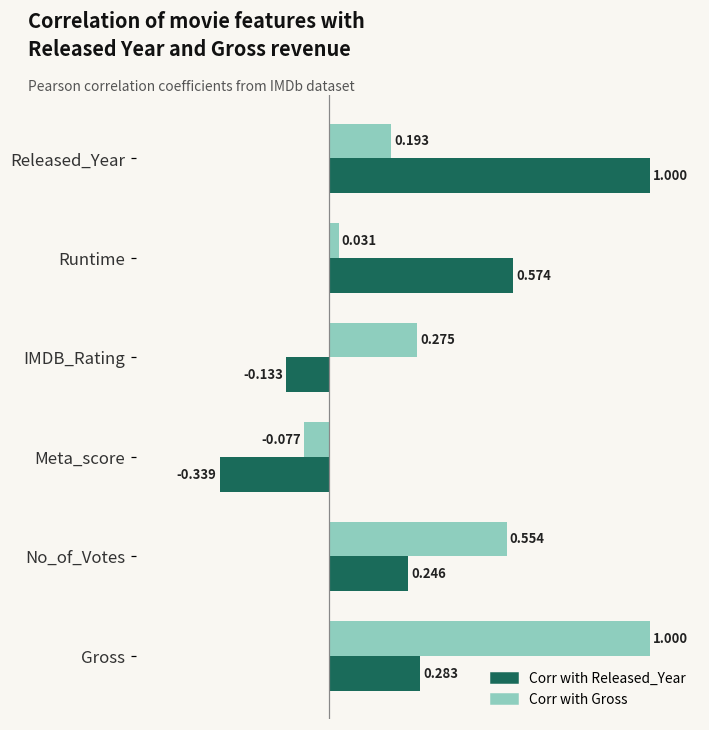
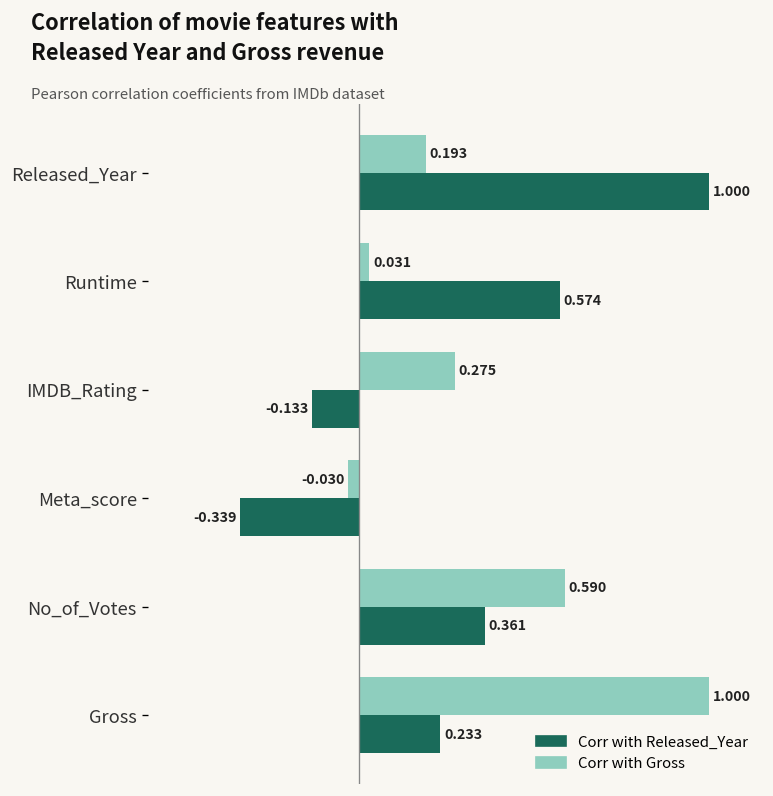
  {
    "Corr with Released_Year": {
      "Released_Year": 1.000,
      "Runtime": 0.574,
      "IMDB_Rating": -0.133,
      "Meta_score": -0.339,
-     "No_of_Votes": 0.246,
-     "Gross": 0.283
+     "No_of_Votes": 0.361,
+     "Gross": 0.233
    },
    "Corr with Gross": {
      "Released_Year": 0.193,
      "Runtime": 0.031,
      "IMDB_Rating": 0.275,
-     "Meta_score": -0.077,
-     "No_of_Votes": 0.554,
+     "Meta_score": -0.030,
+     "No_of_Votes": 0.590,
      "Gross": 1.000
    }
  }
